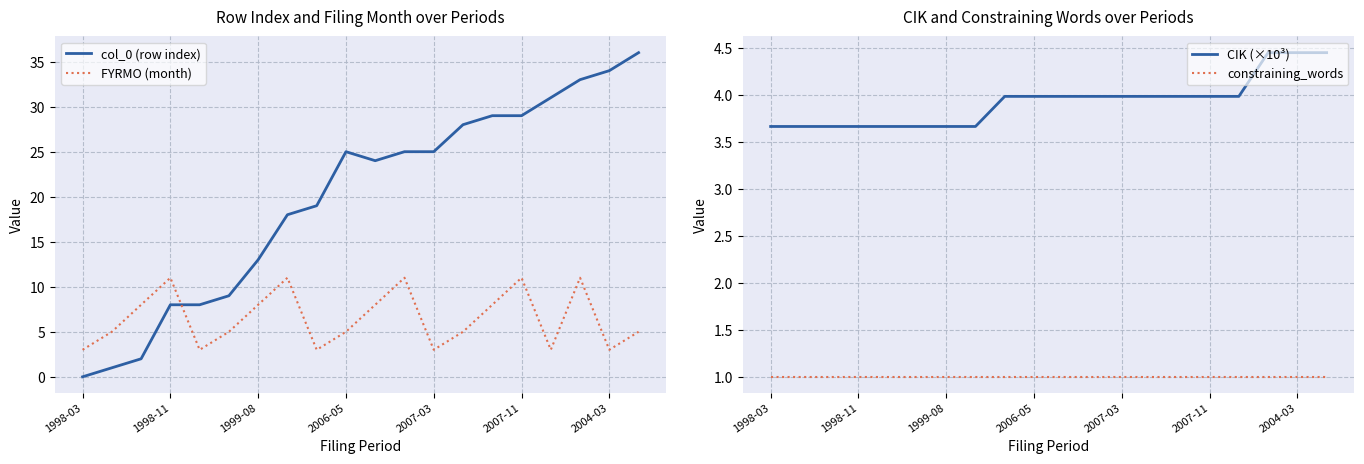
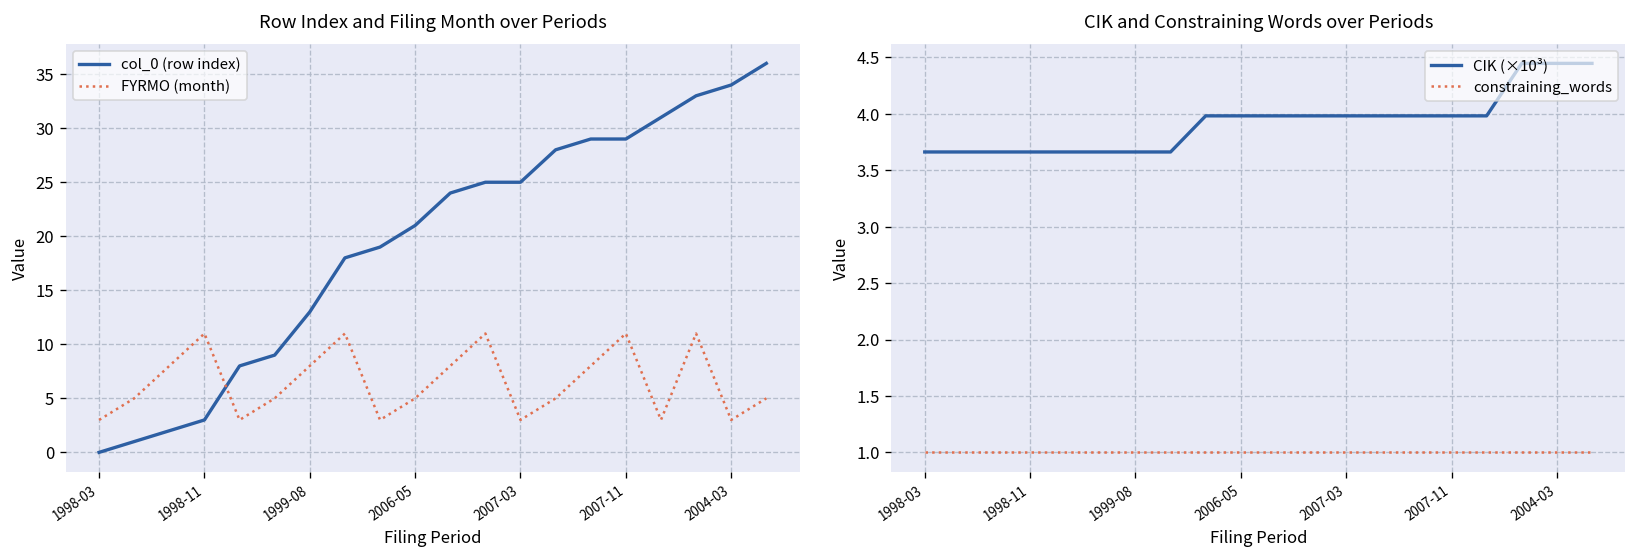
  {
    "Row Index and Filing Month over Periods": {
      "col_0 (row index)": {
        "1998-03": 0,
-       "1998-11": 8,
+       "1998-11": 3,
        "1999-08": 13,
-       "2006-05": 25,
+       "2006-05": 21,
        "2007-03": 25,
        "2007-11": 29,
        "2004-03": 34
      },
      "FYRMO (month)": {
        "1998-03": 3,
        "1998-11": 11,
        "1999-08": 8,
        "2006-05": 5,
        "2007-03": 3,
        "2007-11": 11,
        "2004-03": 3
      }
    },
    "CIK and Constraining Words over Periods": {
      "CIK (×10³)": {
        "1998-03": 3.7,
        "1998-11": 3.7,
        "1999-08": 3.7,
        "2006-05": 4.0,
        "2007-03": 4.0,
        "2007-11": 4.0
      },
      "constraining_words": {
        "1998-03": 1.0,
        "1998-11": 1.0,
        "1999-08": 1.0,
        "2006-05": 1.0,
        "2007-03": 1.0,
        "2007-11": 1.0,
        "2004-03": 1.0
      }
    }
  }
